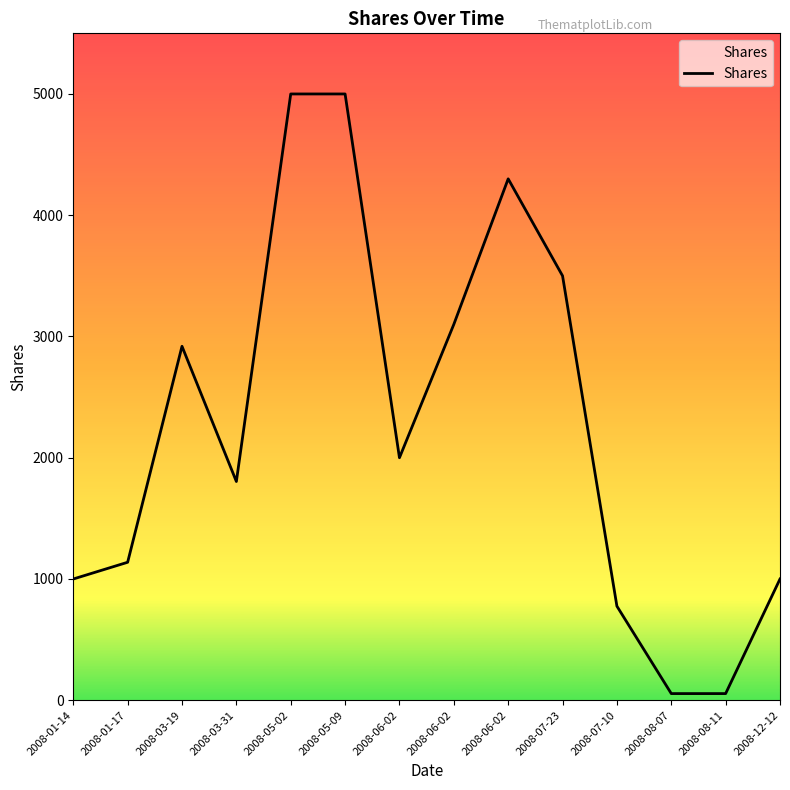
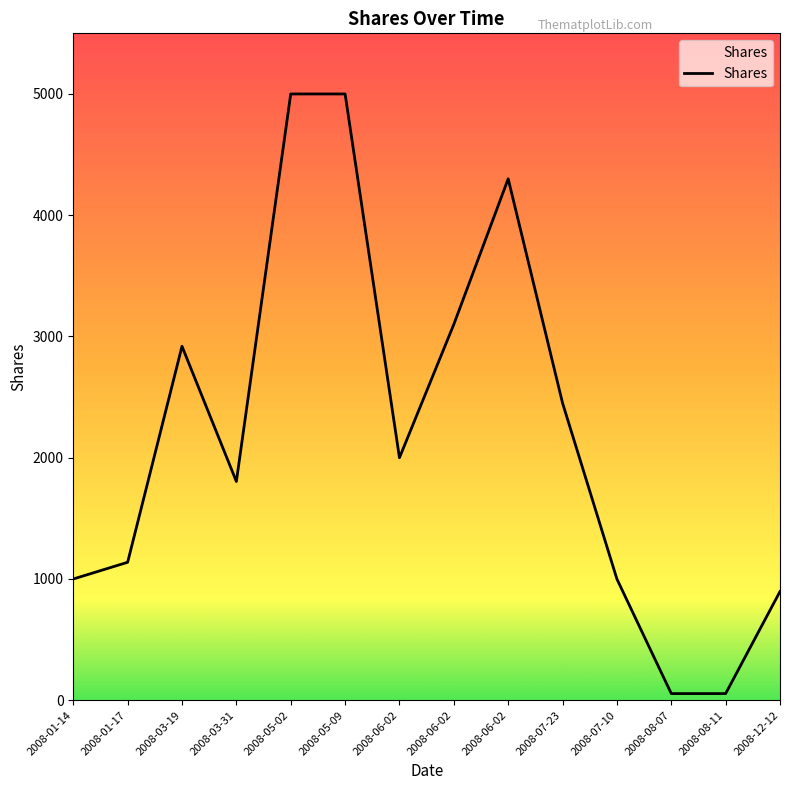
  {
    "2008-01-14": 1000,
    "2008-01-17": 1140,
    "2008-03-19": 2920,
    "2008-03-31": 1800,
    "2008-05-02": 5000,
    "2008-05-09": 5000,
-   "2008-07-23": 3500,
-   "2008-07-10": 780,
+   "2008-07-23": 2450,
+   "2008-07-10": 1000,
    "2008-08-07": 60,
    "2008-08-11": 60,
-   "2008-12-12": 1000
+   "2008-12-12": 900
  }
